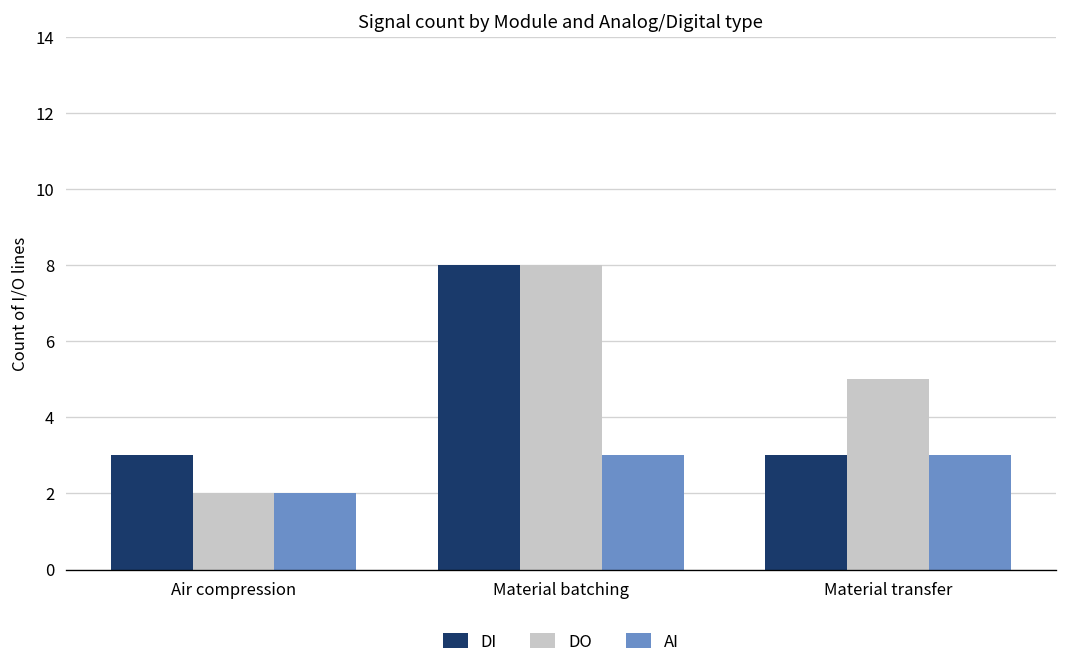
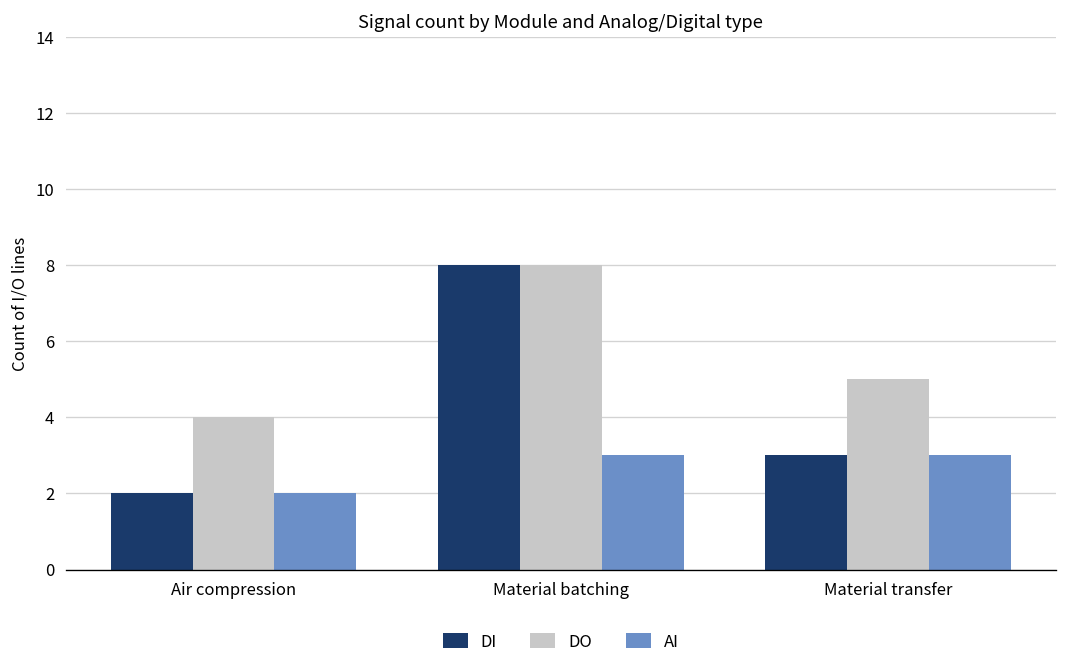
  {
    "DI": {
-     "Air compression": 3,
+     "Air compression": 2,
      "Material batching": 8,
      "Material transfer": 3
    },
    "DO": {
-     "Air compression": 2,
+     "Air compression": 4,
      "Material batching": 8,
      "Material transfer": 5
    },
    "AI": {
      "Air compression": 2,
      "Material batching": 3,
      "Material transfer": 3
    }
  }
